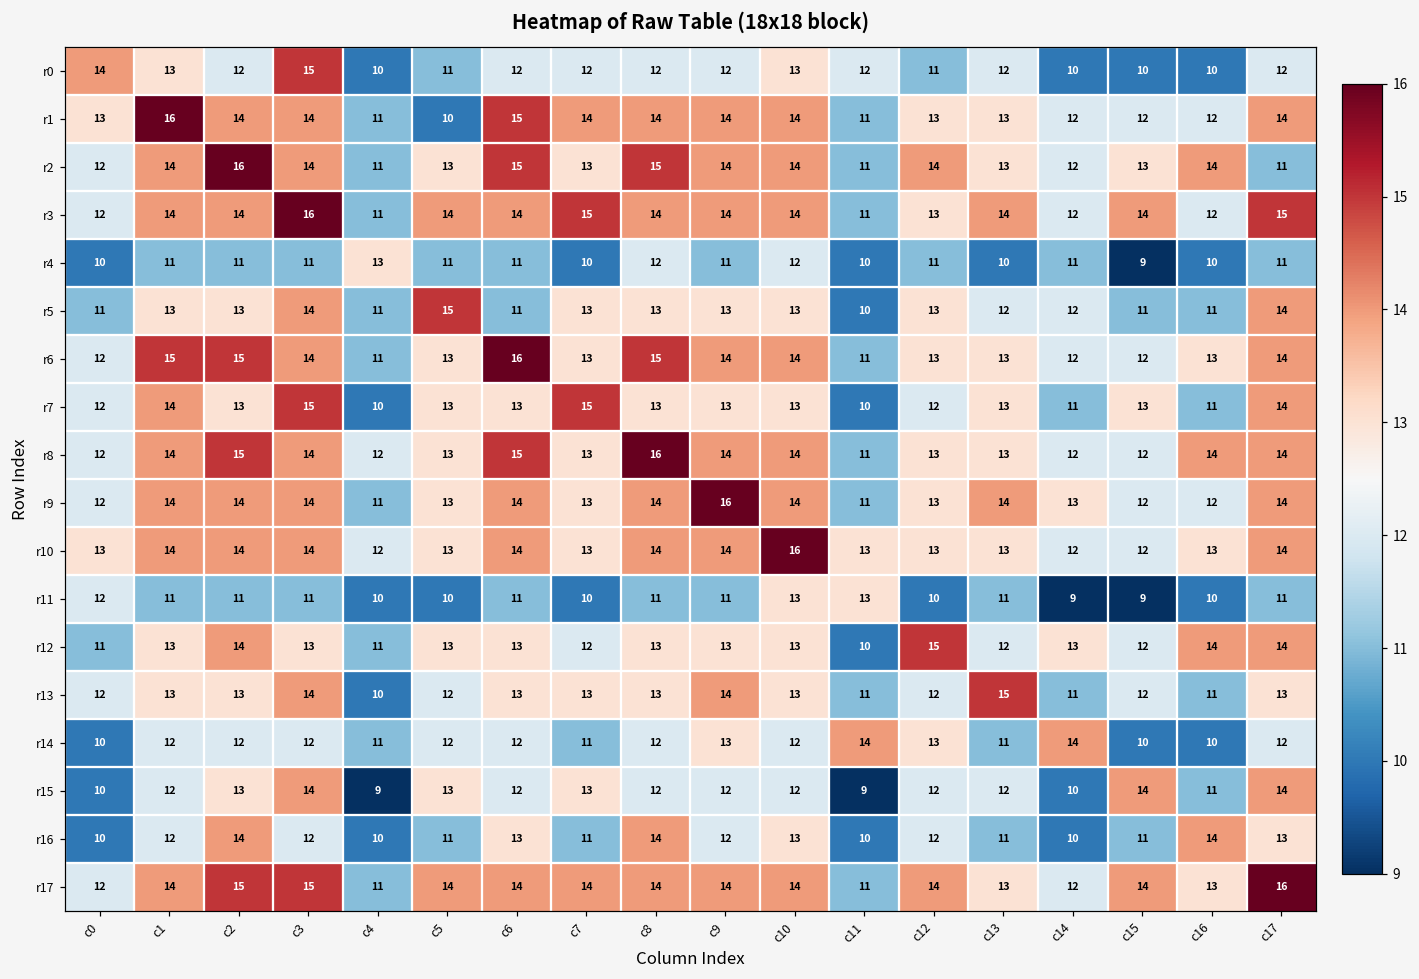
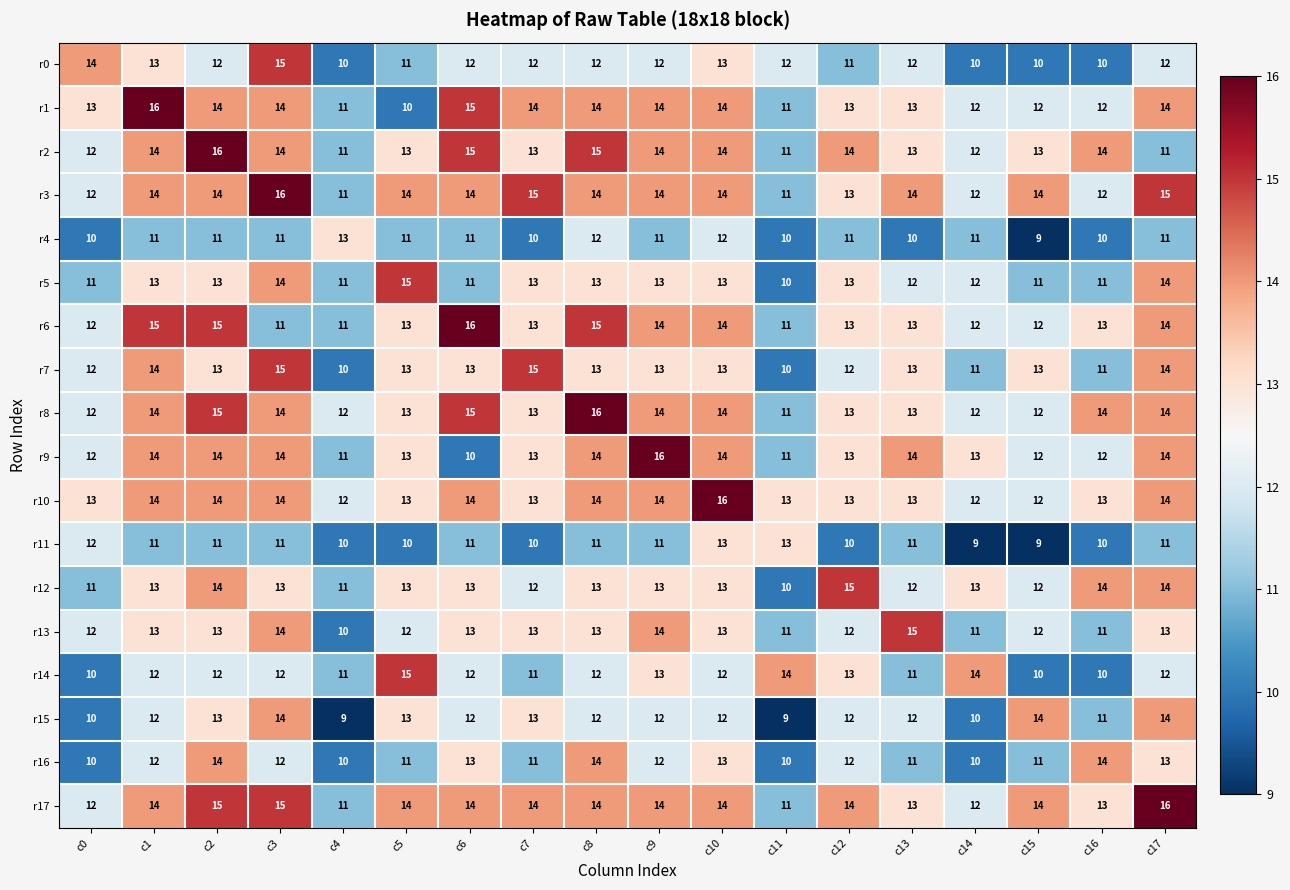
  {
    "r6": {
      "c0": 12,
      "c1": 15,
      "c2": 15,
-     "c3": 14,
+     "c3": 11,
      "c4": 11,
      "c5": 13,
      "c6": 16,
      "c7": 13,
      "c8": 15,
      "c9": 14,
      "c10": 14,
      "c11": 11,
      "c12": 13,
      "c13": 13,
      "c14": 12,
      "c15": 12,
      "c16": 13,
      "c17": 14
    },
    "r9": {
      "c0": 12,
      "c1": 14,
      "c2": 14,
      "c3": 14,
      "c4": 11,
      "c5": 13,
-     "c6": 14,
+     "c6": 10,
      "c7": 13,
      "c8": 14,
      "c9": 16,
      "c10": 14,
      "c11": 11,
      "c12": 13,
      "c13": 14,
      "c14": 13,
      "c15": 12,
      "c16": 12,
      "c17": 14
    },
    "r14": {
      "c0": 10,
      "c1": 12,
      "c2": 12,
      "c3": 12,
      "c4": 11,
-     "c5": 12,
+     "c5": 15,
      "c6": 12,
      "c7": 11,
      "c8": 12,
      "c9": 13,
      "c10": 12,
      "c11": 14,
      "c12": 13,
      "c13": 11,
      "c14": 14,
      "c15": 10,
      "c16": 10,
      "c17": 12
    }
  }
